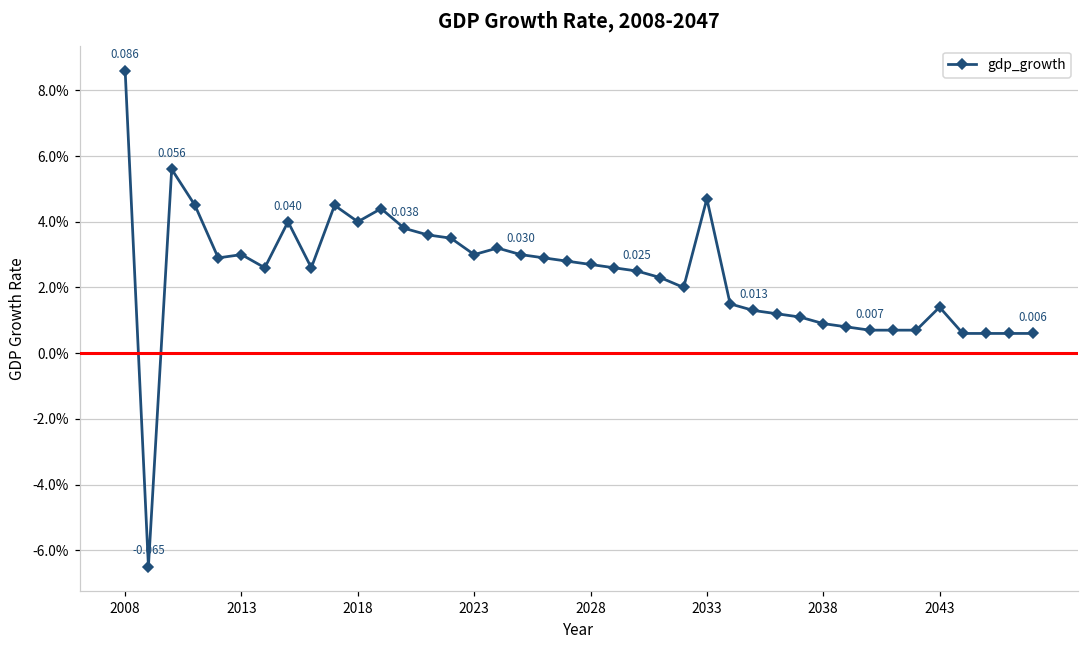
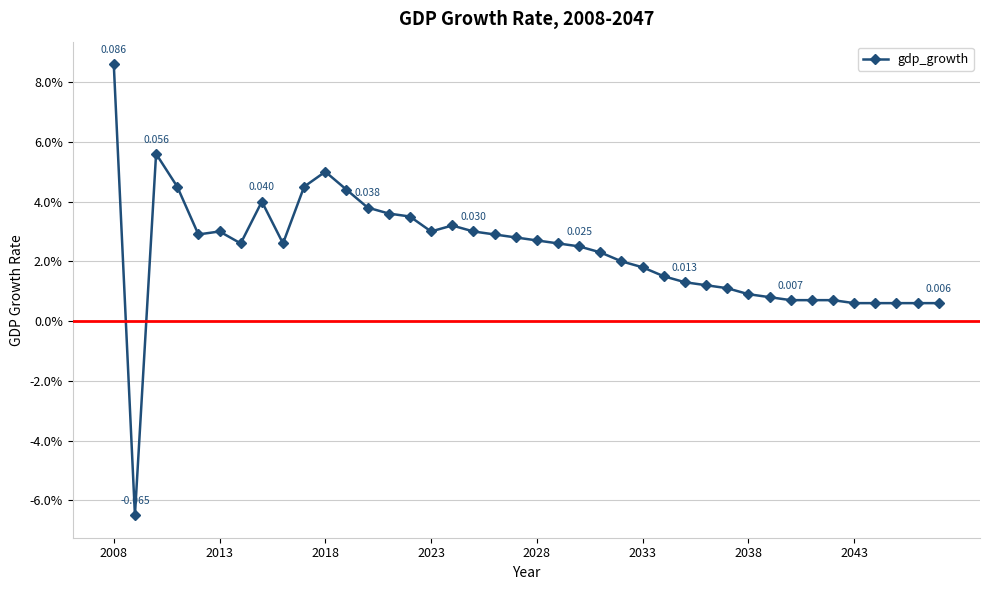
  {
    "2013": "3.0%",
-   "2018": "4.0%",
+   "2018": "5.0%",
    "2023": "3.0%",
    "2028": "2.7%",
-   "2033": "4.7%",
+   "2033": "1.8%",
    "2038": "0.9%",
-   "2043": "1.4%"
+   "2043": "0.6%"
  }
